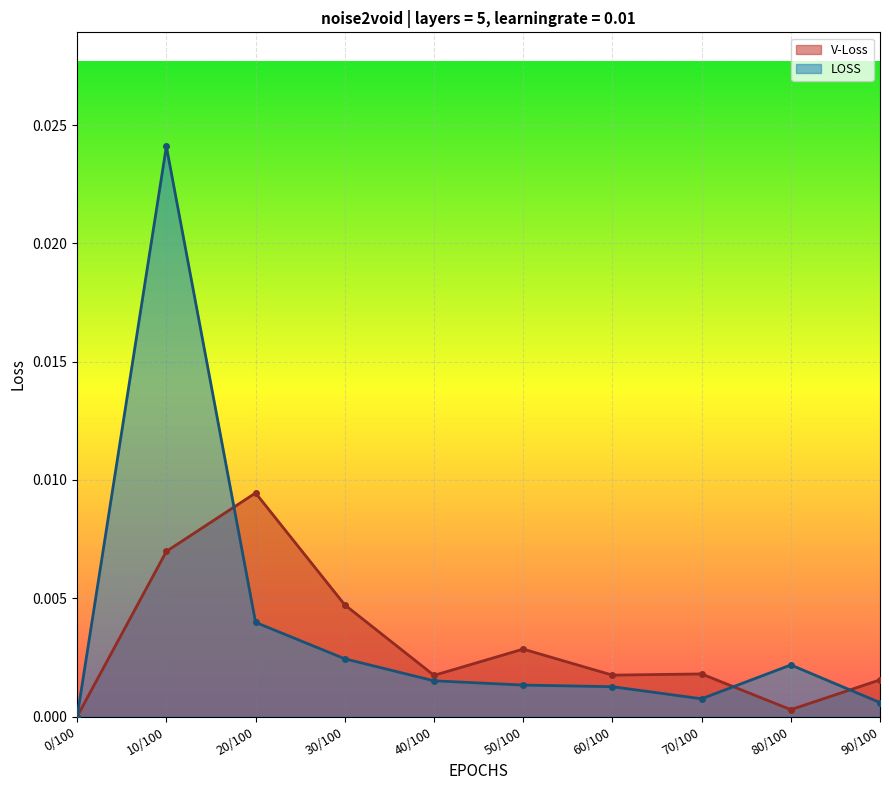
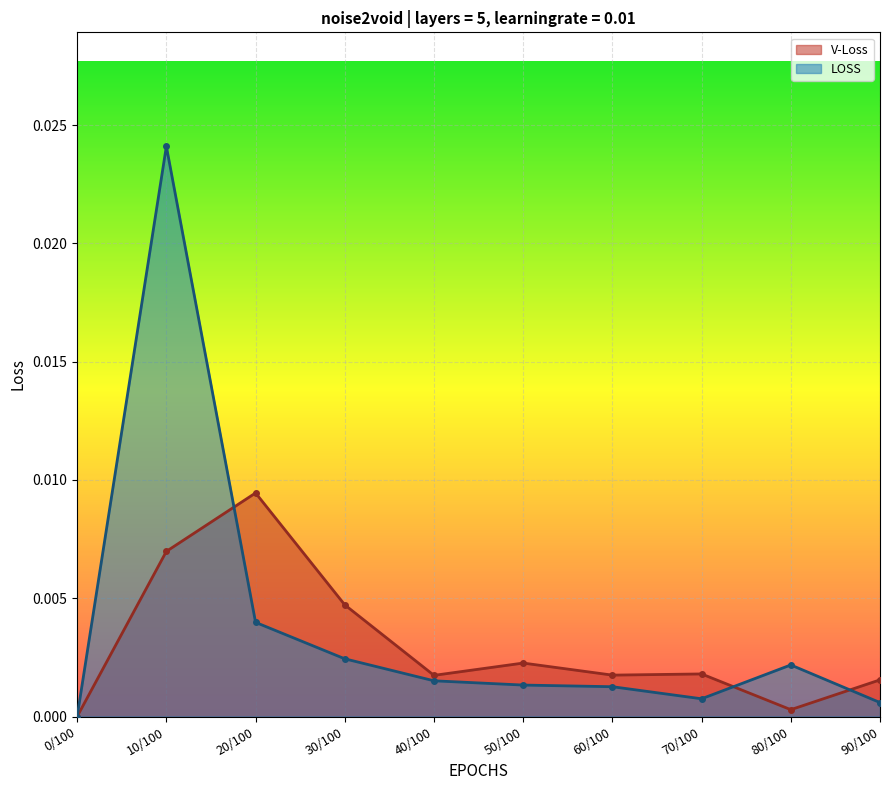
  {
    "V-Loss": {
      "10/100": 0.0070,
      "20/100": 0.0095,
      "30/100": 0.0047,
      "40/100": 0.0017,
-     "50/100": 0.0029,
+     "50/100": 0.0023,
      "60/100": 0.0018,
      "70/100": 0.0018,
      "80/100": 0.0003,
      "90/100": 0.0016
    },
    "LOSS": {
      "10/100": 0.0241,
      "20/100": 0.0040,
      "30/100": 0.0024,
      "40/100": 0.0015,
      "50/100": 0.0013,
      "60/100": 0.0013,
      "70/100": 0.0008,
      "80/100": 0.0022,
      "90/100": 0.0006
    }
  }
